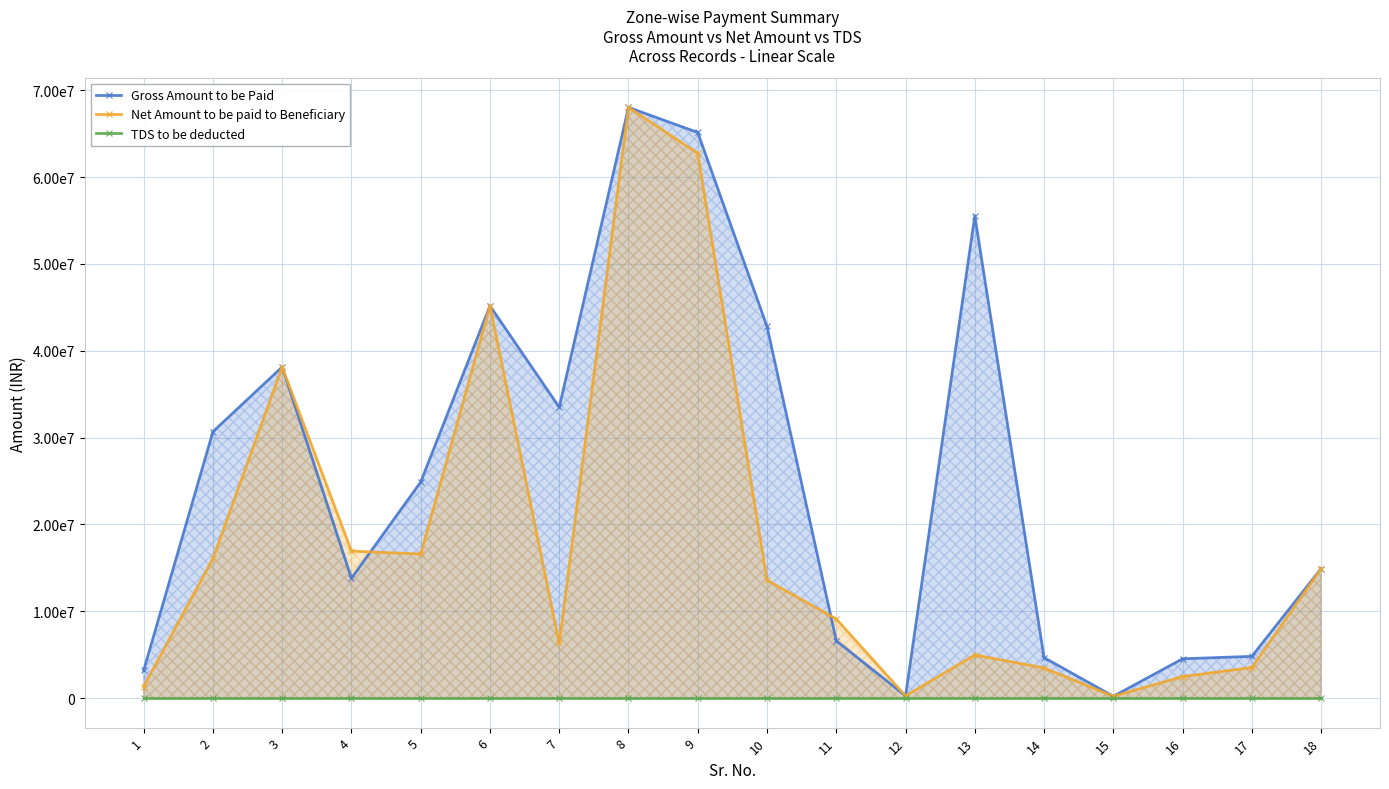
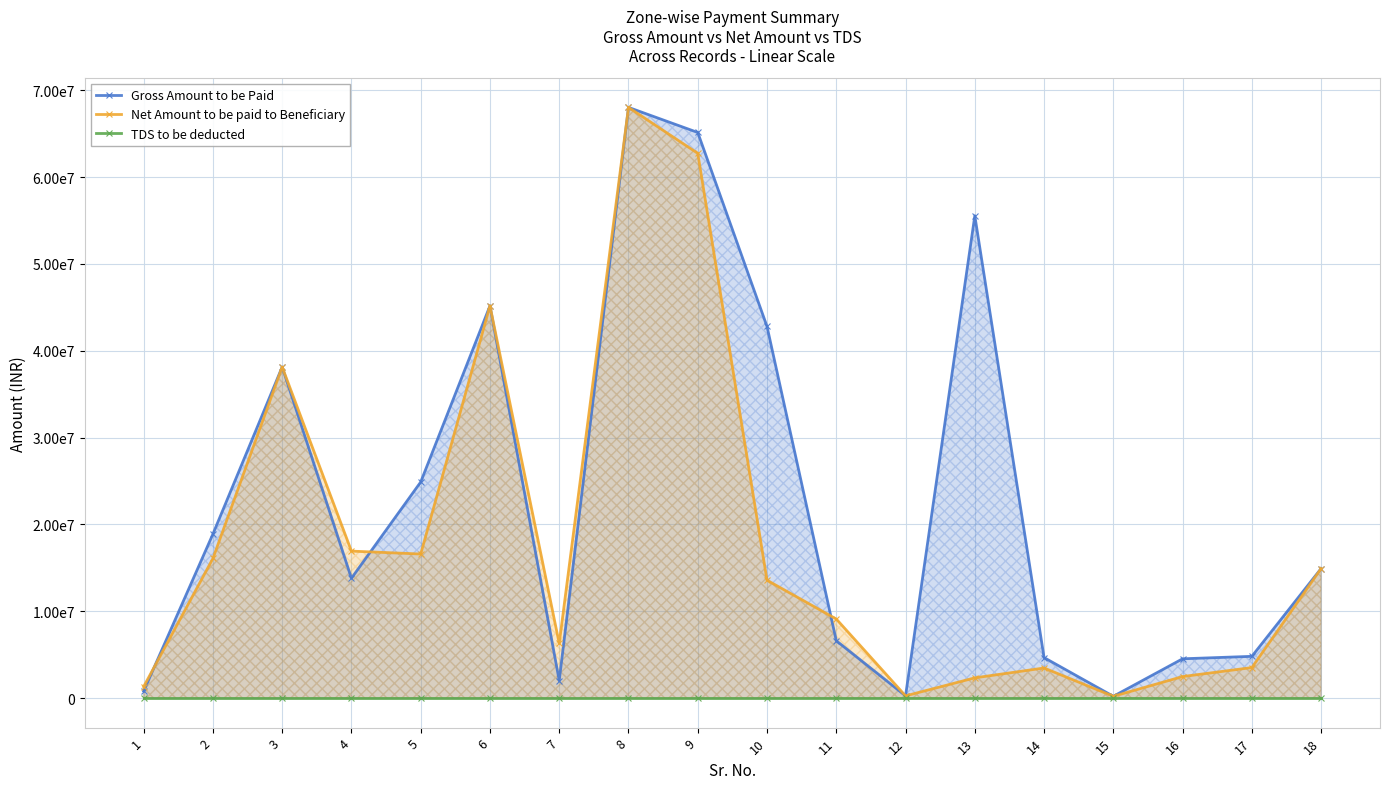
  {
    "Gross Amount to be Paid": {
-     "1": 3000000,
-     "2": 31000000,
+     "1": 1000000,
+     "2": 19000000,
      "4": 14000000,
      "5": 25000000,
-     "7": 34000000,
+     "7": 2000000,
      "9": 65000000,
      "10": 43000000,
      "11": 7000000,
      "13": 56000000,
      "14": 5000000,
      "16": 5000000,
      "17": 5000000
    },
    "Net Amount to be paid to Beneficiary": {
      "1": 1000000,
      "2": 16000000,
      "4": 17000000,
      "5": 17000000,
      "7": 6000000,
      "9": 63000000,
      "10": 14000000,
      "11": 9000000,
-     "13": 5000000,
+     "13": 2000000,
      "14": 3000000,
      "16": 2000000,
      "17": 4000000
    },
    "TDS to be deducted": {
      "1": 0,
      "2": 0,
      "3": 0,
      "4": 0,
      "5": 0,
      "6": 0,
      "7": 0,
      "8": 0,
      "9": 0,
      "10": 0,
      "11": 0,
      "13": 0,
      "14": 0,
      "16": 0,
      "17": 0,
      "18": 0
    }
  }
